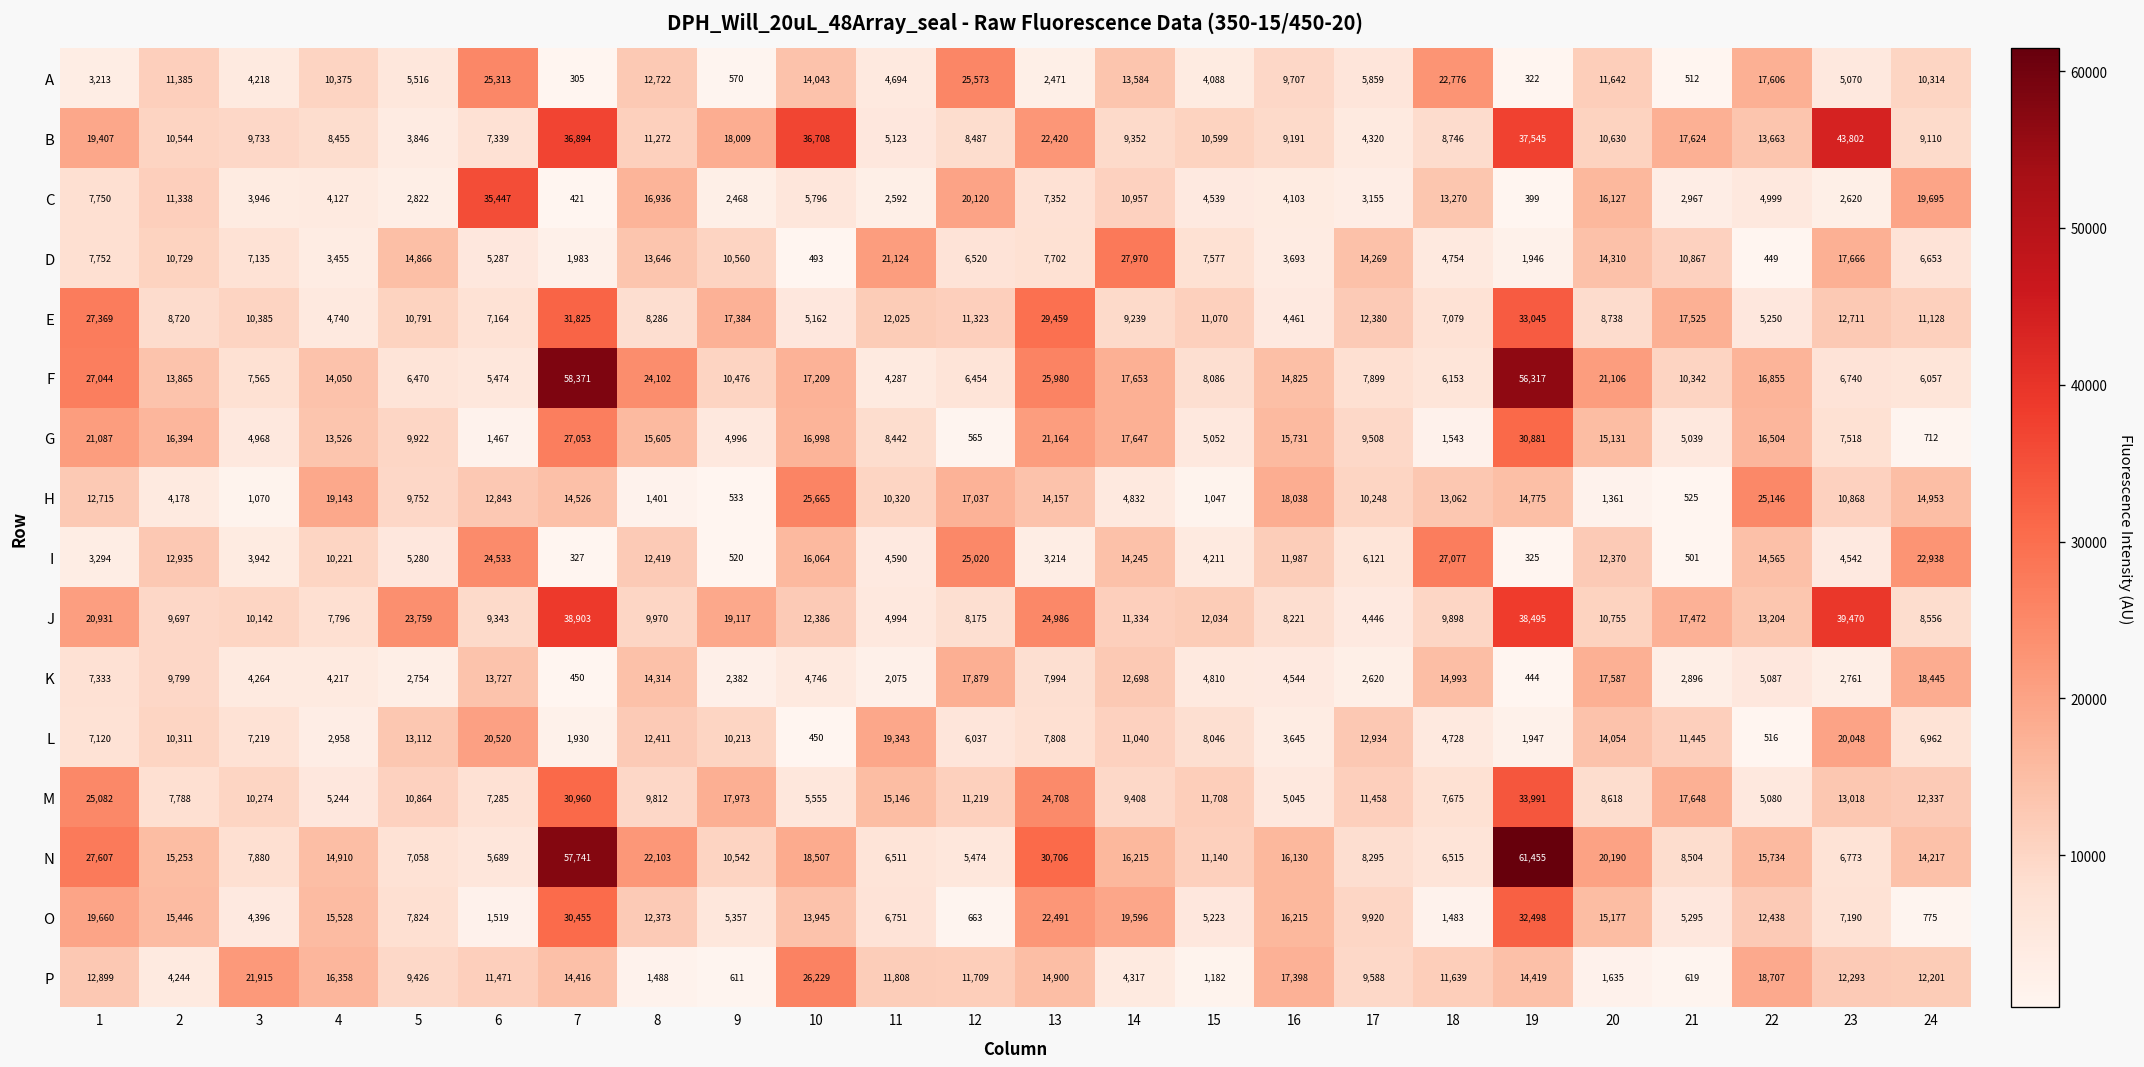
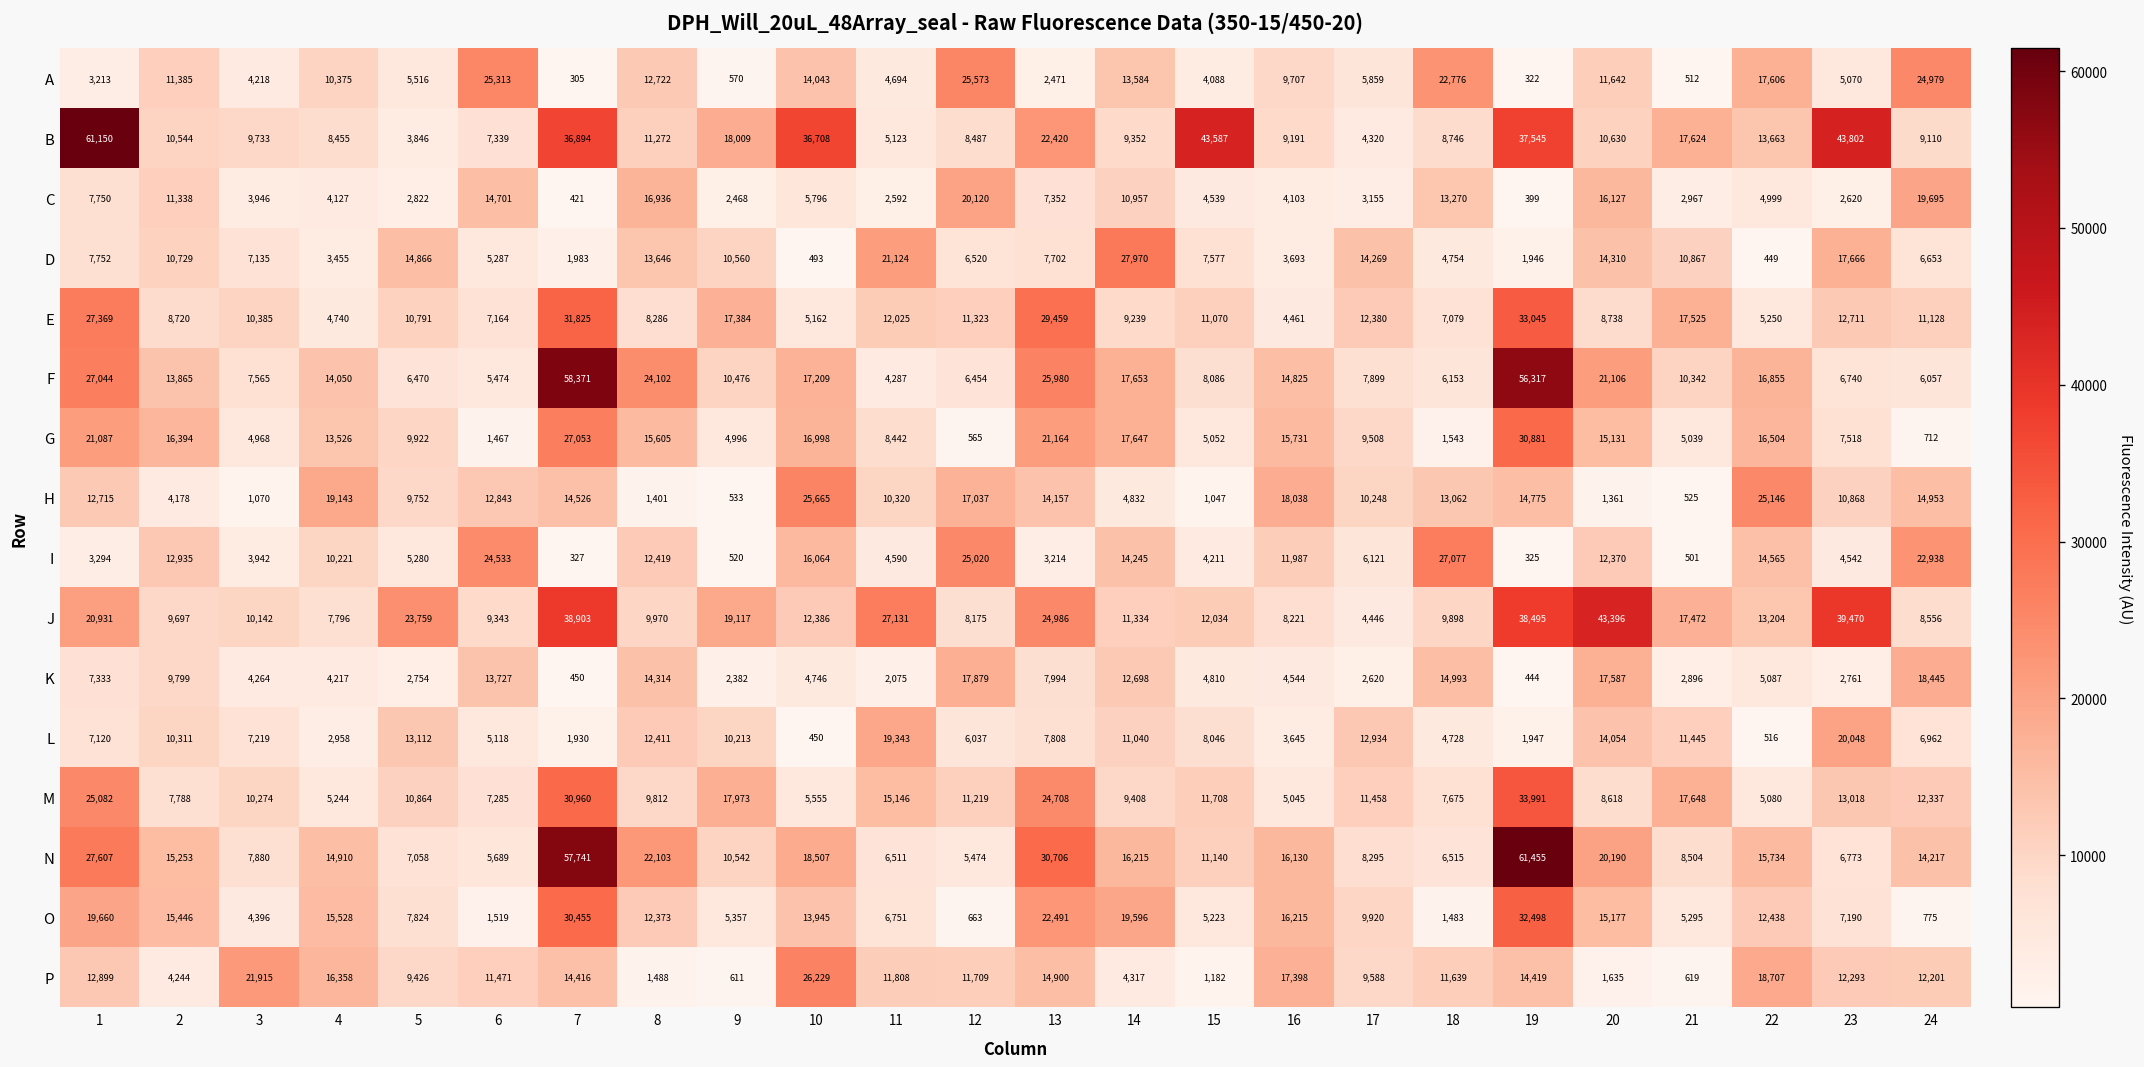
  {
    "A": {
      "1": "3,213",
      "2": "11,385",
      "3": "4,218",
      "4": "10,375",
      "5": "5,516",
      "6": "25,313",
      "7": "305",
      "8": "12,722",
      "9": "570",
      "10": "14,043",
      "11": "4,694",
      "12": "25,573",
      "13": "2,471",
      "14": "13,584",
      "15": "4,088",
      "16": "9,707",
      "17": "5,859",
      "18": "22,776",
      "19": "322",
      "20": "11,642",
      "21": "512",
      "22": "17,606",
      "23": "5,070",
-     "24": "10,314"
+     "24": "24,979"
    },
    "B": {
-     "1": "19,407",
+     "1": "61,150",
      "2": "10,544",
      "3": "9,733",
      "4": "8,455",
      "5": "3,846",
      "6": "7,339",
      "7": "36,894",
      "8": "11,272",
      "9": "18,009",
      "10": "36,708",
      "11": "5,123",
      "12": "8,487",
      "13": "22,420",
      "14": "9,352",
-     "15": "10,599",
+     "15": "43,587",
      "16": "9,191",
      "17": "4,320",
      "18": "8,746",
      "19": "37,545",
      "20": "10,630",
      "21": "17,624",
      "22": "13,663",
      "23": "43,802",
      "24": "9,110"
    },
    "C": {
      "1": "7,750",
      "2": "11,338",
      "3": "3,946",
      "4": "4,127",
      "5": "2,822",
-     "6": "35,447",
+     "6": "14,701",
      "7": "421",
      "8": "16,936",
      "9": "2,468",
      "10": "5,796",
      "11": "2,592",
      "12": "20,120",
      "13": "7,352",
      "14": "10,957",
      "15": "4,539",
      "16": "4,103",
      "17": "3,155",
      "18": "13,270",
      "19": "399",
      "20": "16,127",
      "21": "2,967",
      "22": "4,999",
      "23": "2,620",
      "24": "19,695"
    },
    "J": {
      "1": "20,931",
      "2": "9,697",
      "3": "10,142",
      "4": "7,796",
      "5": "23,759",
      "6": "9,343",
      "7": "38,903",
      "8": "9,970",
      "9": "19,117",
      "10": "12,386",
-     "11": "4,994",
+     "11": "27,131",
      "12": "8,175",
      "13": "24,986",
      "14": "11,334",
      "15": "12,034",
      "16": "8,221",
      "17": "4,446",
      "18": "9,898",
      "19": "38,495",
-     "20": "10,755",
+     "20": "43,396",
      "21": "17,472",
      "22": "13,204",
      "23": "39,470",
      "24": "8,556"
    },
    "L": {
      "1": "7,120",
      "2": "10,311",
      "3": "7,219",
      "4": "2,958",
      "5": "13,112",
-     "6": "20,520",
+     "6": "5,118",
      "7": "1,930",
      "8": "12,411",
      "9": "10,213",
      "10": "450",
      "11": "19,343",
      "12": "6,037",
      "13": "7,808",
      "14": "11,040",
      "15": "8,046",
      "16": "3,645",
      "17": "12,934",
      "18": "4,728",
      "19": "1,947",
      "20": "14,054",
      "21": "11,445",
      "22": "516",
      "23": "20,048",
      "24": "6,962"
    }
  }
